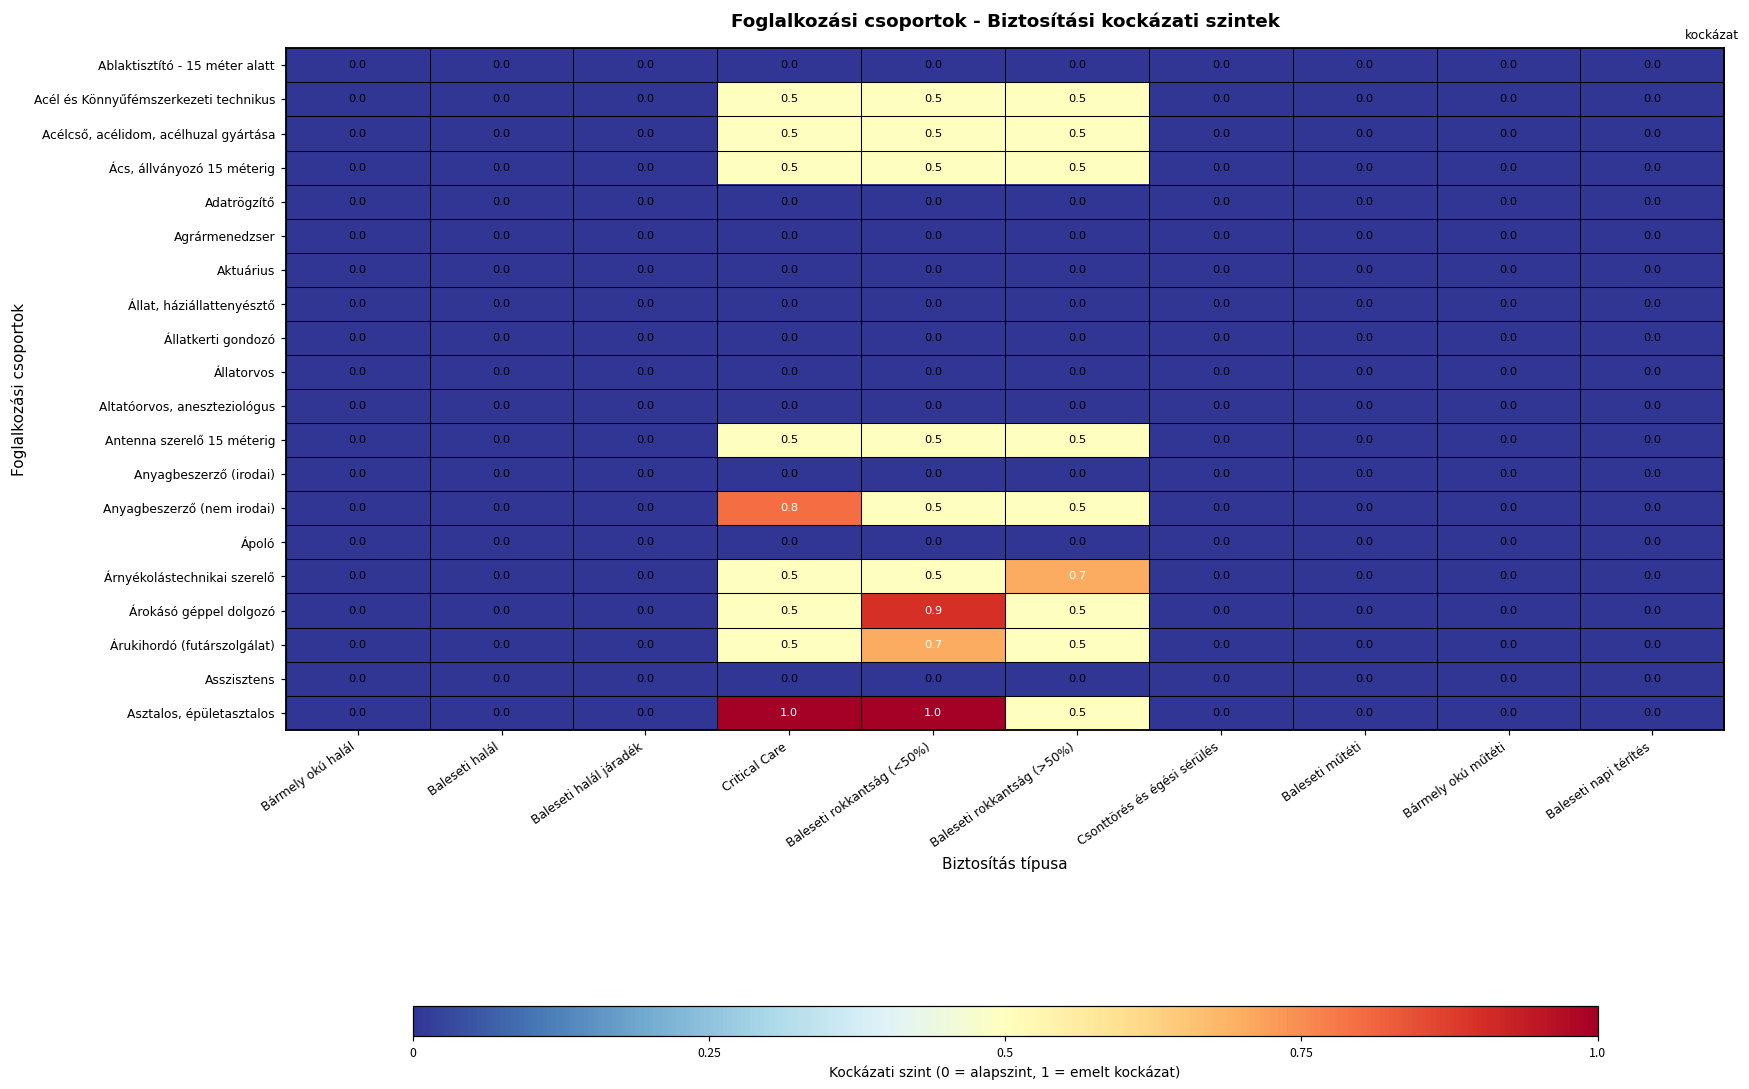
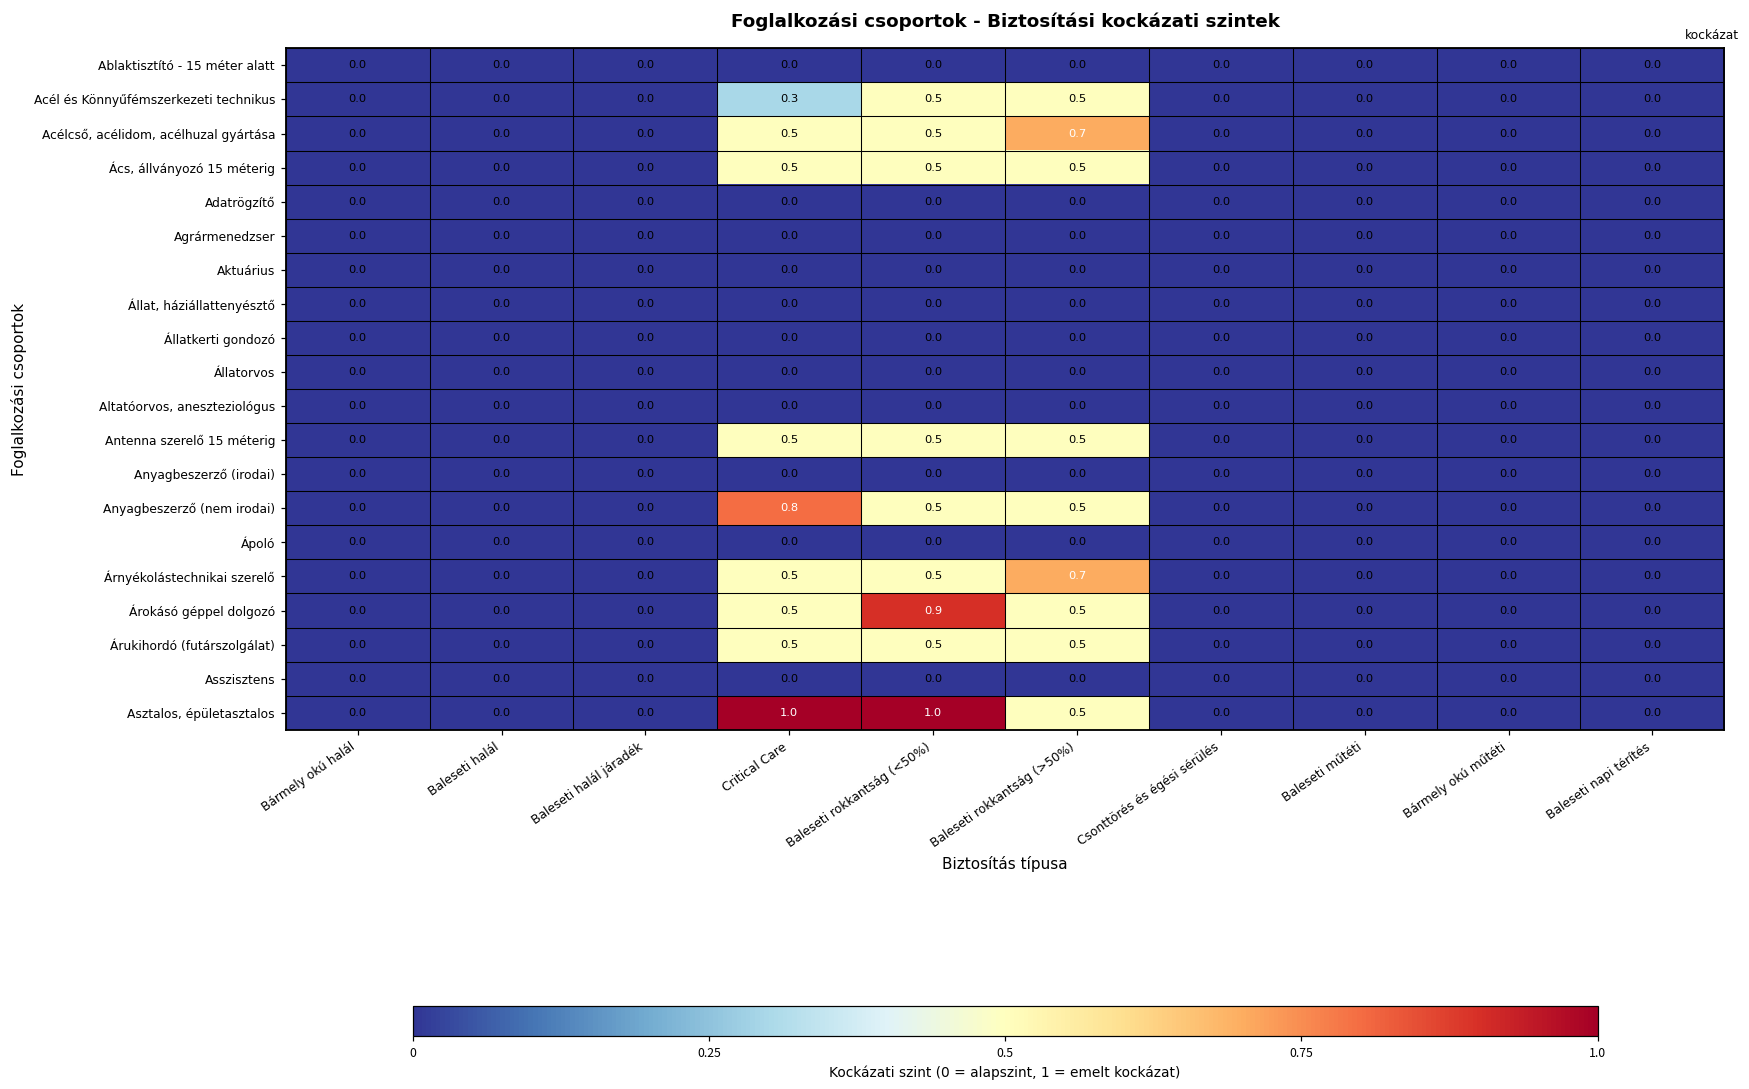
  {
    "Ablaktisztító - 15 méter alatt": {
      "Bármely okú halál": 0.0,
      "Baleseti halál": 0.0,
      "Baleseti halál járadék": 0.0,
      "Critical Care": 0.0,
      "Baleseti rokkantság (<50%)": 0.0,
      "Baleseti rokkantság (>50%)": 0.0,
      "Csonttörés és égési sérülés": 0.0,
      "Baleseti műtéti": 0.0,
      "Bármely okú műtéti": 0.0,
      "Baleseti napi térítés": 0.0
    },
    "Acél és Könnyűfémszerkezeti technikus": {
      "Bármely okú halál": 0.0,
      "Baleseti halál": 0.0,
      "Baleseti halál járadék": 0.0,
-     "Critical Care": 0.5,
+     "Critical Care": 0.3,
      "Baleseti rokkantság (<50%)": 0.5,
      "Baleseti rokkantság (>50%)": 0.5,
      "Csonttörés és égési sérülés": 0.0,
      "Baleseti műtéti": 0.0,
      "Bármely okú műtéti": 0.0,
      "Baleseti napi térítés": 0.0
    },
    "Acélcső, acélidom, acélhuzal gyártása": {
      "Bármely okú halál": 0.0,
      "Baleseti halál": 0.0,
      "Baleseti halál járadék": 0.0,
      "Critical Care": 0.5,
      "Baleseti rokkantság (<50%)": 0.5,
-     "Baleseti rokkantság (>50%)": 0.5,
+     "Baleseti rokkantság (>50%)": 0.7,
      "Csonttörés és égési sérülés": 0.0,
      "Baleseti műtéti": 0.0,
      "Bármely okú műtéti": 0.0,
      "Baleseti napi térítés": 0.0
    },
    "Ács, állványozó 15 méterig": {
      "Bármely okú halál": 0.0,
      "Baleseti halál": 0.0,
      "Baleseti halál járadék": 0.0,
      "Critical Care": 0.5,
      "Baleseti rokkantság (<50%)": 0.5,
      "Baleseti rokkantság (>50%)": 0.5,
      "Csonttörés és égési sérülés": 0.0,
      "Baleseti műtéti": 0.0,
      "Bármely okú műtéti": 0.0,
      "Baleseti napi térítés": 0.0
    },
    "Adatrögzítő": {
      "Bármely okú halál": 0.0,
      "Baleseti halál": 0.0,
      "Baleseti halál járadék": 0.0,
      "Critical Care": 0.0,
      "Baleseti rokkantság (<50%)": 0.0,
      "Baleseti rokkantság (>50%)": 0.0,
      "Csonttörés és égési sérülés": 0.0,
      "Baleseti műtéti": 0.0,
      "Bármely okú műtéti": 0.0,
      "Baleseti napi térítés": 0.0
    },
    "Agrármenedzser": {
      "Bármely okú halál": 0.0,
      "Baleseti halál": 0.0,
      "Baleseti halál járadék": 0.0,
      "Critical Care": 0.0,
      "Baleseti rokkantság (<50%)": 0.0,
      "Baleseti rokkantság (>50%)": 0.0,
      "Csonttörés és égési sérülés": 0.0,
      "Baleseti műtéti": 0.0,
      "Bármely okú műtéti": 0.0,
      "Baleseti napi térítés": 0.0
    },
    "Aktuárius": {
      "Bármely okú halál": 0.0,
      "Baleseti halál": 0.0,
      "Baleseti halál járadék": 0.0,
      "Critical Care": 0.0,
      "Baleseti rokkantság (<50%)": 0.0,
      "Baleseti rokkantság (>50%)": 0.0,
      "Csonttörés és égési sérülés": 0.0,
      "Baleseti műtéti": 0.0,
      "Bármely okú műtéti": 0.0,
      "Baleseti napi térítés": 0.0
    },
    "Állat, háziállattenyésztő": {
      "Bármely okú halál": 0.0,
      "Baleseti halál": 0.0,
      "Baleseti halál járadék": 0.0,
      "Critical Care": 0.0,
      "Baleseti rokkantság (<50%)": 0.0,
      "Baleseti rokkantság (>50%)": 0.0,
      "Csonttörés és égési sérülés": 0.0,
      "Baleseti műtéti": 0.0,
      "Bármely okú műtéti": 0.0,
      "Baleseti napi térítés": 0.0
    },
    "Állatkerti gondozó": {
      "Bármely okú halál": 0.0,
      "Baleseti halál": 0.0,
      "Baleseti halál járadék": 0.0,
      "Critical Care": 0.0,
      "Baleseti rokkantság (<50%)": 0.0,
      "Baleseti rokkantság (>50%)": 0.0,
      "Csonttörés és égési sérülés": 0.0,
      "Baleseti műtéti": 0.0,
      "Bármely okú műtéti": 0.0,
      "Baleseti napi térítés": 0.0
    },
    "Állatorvos": {
      "Bármely okú halál": 0.0,
      "Baleseti halál": 0.0,
      "Baleseti halál járadék": 0.0,
      "Critical Care": 0.0,
      "Baleseti rokkantság (<50%)": 0.0,
      "Baleseti rokkantság (>50%)": 0.0,
      "Csonttörés és égési sérülés": 0.0,
      "Baleseti műtéti": 0.0,
      "Bármely okú műtéti": 0.0,
      "Baleseti napi térítés": 0.0
    },
    "Altatóorvos, aneszteziológus": {
      "Bármely okú halál": 0.0,
      "Baleseti halál": 0.0,
      "Baleseti halál járadék": 0.0,
      "Critical Care": 0.0,
      "Baleseti rokkantság (<50%)": 0.0,
      "Baleseti rokkantság (>50%)": 0.0,
      "Csonttörés és égési sérülés": 0.0,
      "Baleseti műtéti": 0.0,
      "Bármely okú műtéti": 0.0,
      "Baleseti napi térítés": 0.0
    },
    "Antenna szerelő 15 méterig": {
      "Bármely okú halál": 0.0,
      "Baleseti halál": 0.0,
      "Baleseti halál járadék": 0.0,
      "Critical Care": 0.5,
      "Baleseti rokkantság (<50%)": 0.5,
      "Baleseti rokkantság (>50%)": 0.5,
      "Csonttörés és égési sérülés": 0.0,
      "Baleseti műtéti": 0.0,
      "Bármely okú műtéti": 0.0,
      "Baleseti napi térítés": 0.0
    },
    "Anyagbeszerző (irodai)": {
      "Bármely okú halál": 0.0,
      "Baleseti halál": 0.0,
      "Baleseti halál járadék": 0.0,
      "Critical Care": 0.0,
      "Baleseti rokkantság (<50%)": 0.0,
      "Baleseti rokkantság (>50%)": 0.0,
      "Csonttörés és égési sérülés": 0.0,
      "Baleseti műtéti": 0.0,
      "Bármely okú műtéti": 0.0,
      "Baleseti napi térítés": 0.0
    },
    "Anyagbeszerző (nem irodai)": {
      "Bármely okú halál": 0.0,
      "Baleseti halál": 0.0,
      "Baleseti halál járadék": 0.0,
      "Critical Care": 0.8,
      "Baleseti rokkantság (<50%)": 0.5,
      "Baleseti rokkantság (>50%)": 0.5,
      "Csonttörés és égési sérülés": 0.0,
      "Baleseti műtéti": 0.0,
      "Bármely okú műtéti": 0.0,
      "Baleseti napi térítés": 0.0
    },
    "Ápoló": {
      "Bármely okú halál": 0.0,
      "Baleseti halál": 0.0,
      "Baleseti halál járadék": 0.0,
      "Critical Care": 0.0,
      "Baleseti rokkantság (<50%)": 0.0,
      "Baleseti rokkantság (>50%)": 0.0,
      "Csonttörés és égési sérülés": 0.0,
      "Baleseti műtéti": 0.0,
      "Bármely okú műtéti": 0.0,
      "Baleseti napi térítés": 0.0
    },
    "Árnyékolástechnikai szerelő": {
      "Bármely okú halál": 0.0,
      "Baleseti halál": 0.0,
      "Baleseti halál járadék": 0.0,
      "Critical Care": 0.5,
      "Baleseti rokkantság (<50%)": 0.5,
      "Baleseti rokkantság (>50%)": 0.7,
      "Csonttörés és égési sérülés": 0.0,
      "Baleseti műtéti": 0.0,
      "Bármely okú műtéti": 0.0,
      "Baleseti napi térítés": 0.0
    },
    "Árokásó géppel dolgozó": {
      "Bármely okú halál": 0.0,
      "Baleseti halál": 0.0,
      "Baleseti halál járadék": 0.0,
      "Critical Care": 0.5,
      "Baleseti rokkantság (<50%)": 0.9,
      "Baleseti rokkantság (>50%)": 0.5,
      "Csonttörés és égési sérülés": 0.0,
      "Baleseti műtéti": 0.0,
      "Bármely okú műtéti": 0.0,
      "Baleseti napi térítés": 0.0
    },
    "Árukihordó (futárszolgálat)": {
      "Bármely okú halál": 0.0,
      "Baleseti halál": 0.0,
      "Baleseti halál járadék": 0.0,
      "Critical Care": 0.5,
-     "Baleseti rokkantság (<50%)": 0.7,
+     "Baleseti rokkantság (<50%)": 0.5,
      "Baleseti rokkantság (>50%)": 0.5,
      "Csonttörés és égési sérülés": 0.0,
      "Baleseti műtéti": 0.0,
      "Bármely okú műtéti": 0.0,
      "Baleseti napi térítés": 0.0
    },
    "Asszisztens": {
      "Bármely okú halál": 0.0,
      "Baleseti halál": 0.0,
      "Baleseti halál járadék": 0.0,
      "Critical Care": 0.0,
      "Baleseti rokkantság (<50%)": 0.0,
      "Baleseti rokkantság (>50%)": 0.0,
      "Csonttörés és égési sérülés": 0.0,
      "Baleseti műtéti": 0.0,
      "Bármely okú műtéti": 0.0,
      "Baleseti napi térítés": 0.0
    },
    "Asztalos, épületasztalos": {
      "Bármely okú halál": 0.0,
      "Baleseti halál": 0.0,
      "Baleseti halál járadék": 0.0,
      "Critical Care": 1.0,
      "Baleseti rokkantság (<50%)": 1.0,
      "Baleseti rokkantság (>50%)": 0.5,
      "Csonttörés és égési sérülés": 0.0,
      "Baleseti műtéti": 0.0,
      "Bármely okú műtéti": 0.0,
      "Baleseti napi térítés": 0.0
    }
  }
